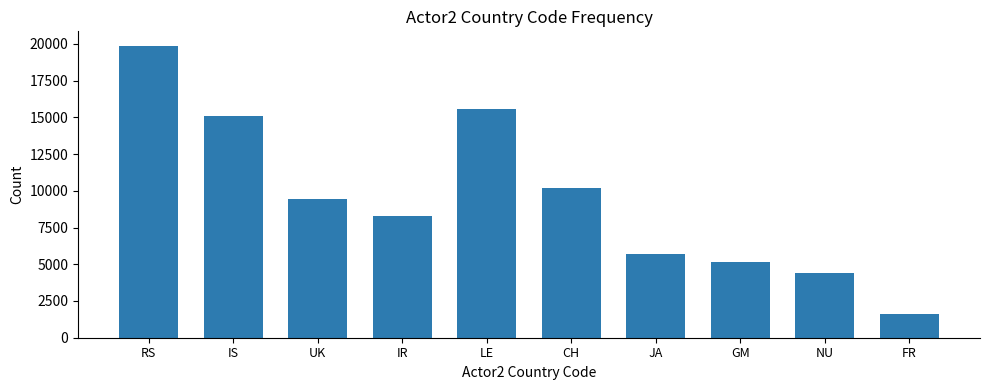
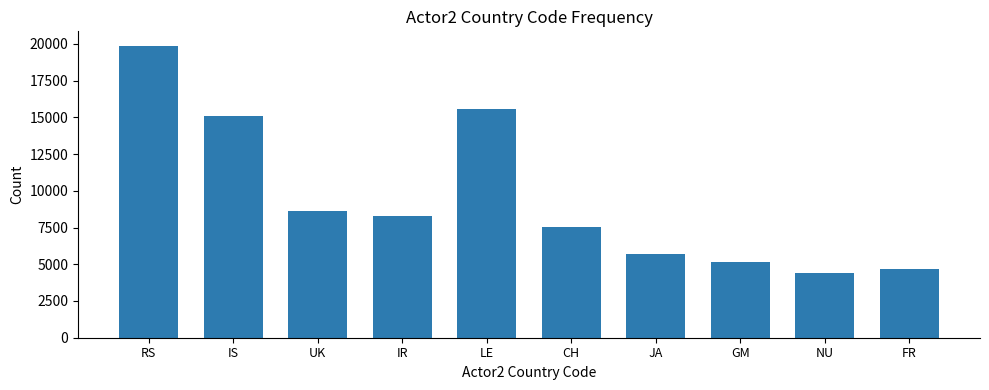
  {
    "RS": 19900,
    "IS": 15100,
-   "UK": 9500,
+   "UK": 8600,
    "IR": 8300,
    "LE": 15600,
-   "CH": 10200,
+   "CH": 7500,
    "JA": 5700,
    "GM": 5100,
    "NU": 4400,
-   "FR": 1600
+   "FR": 4700
  }
